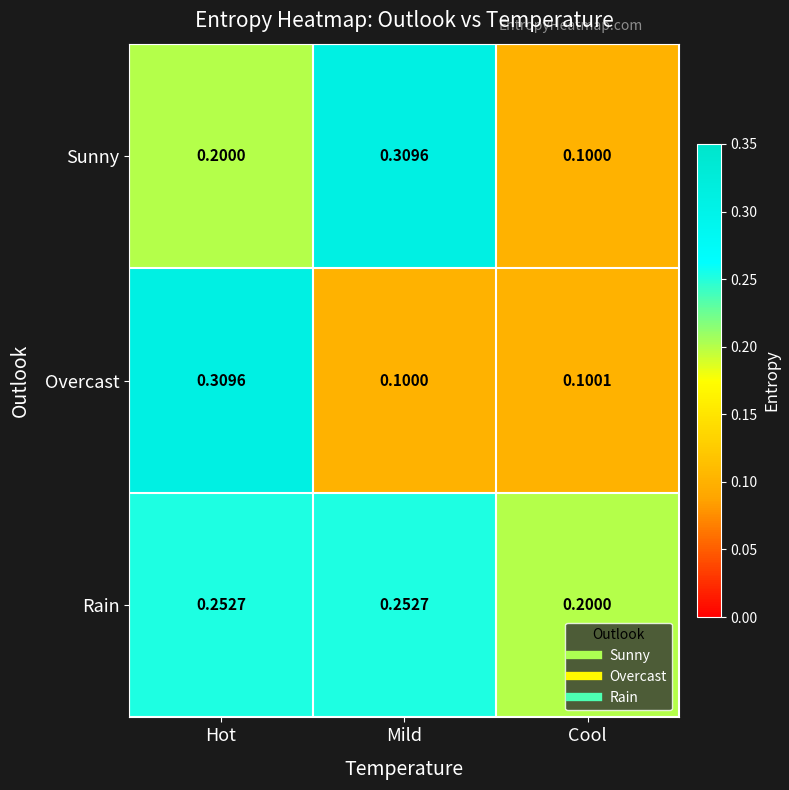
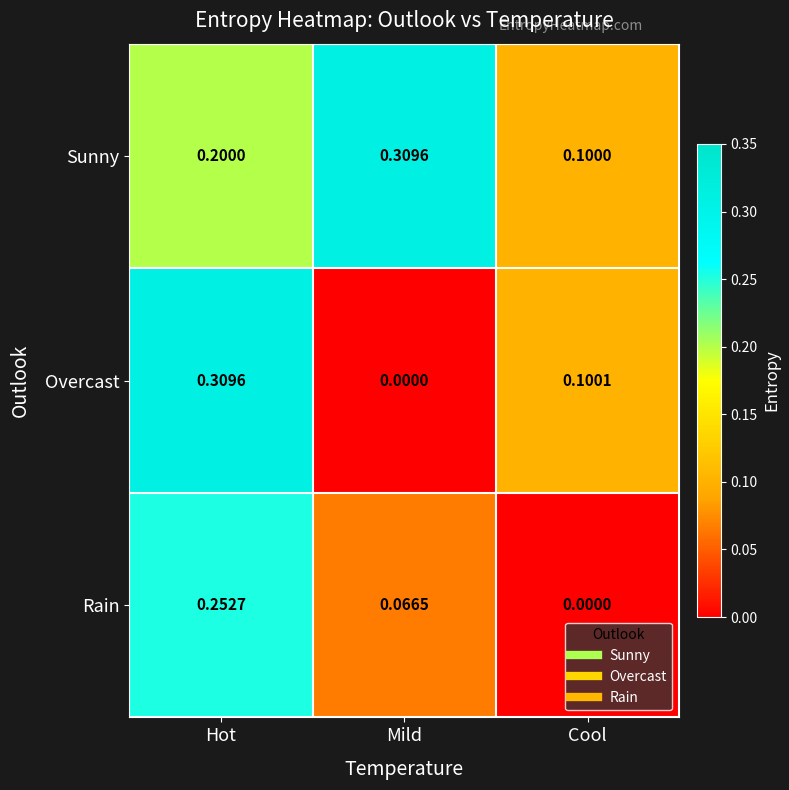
  {
    "Sunny": {
      "Hot": 0.2000,
      "Mild": 0.3096,
      "Cool": 0.1000
    },
    "Overcast": {
      "Hot": 0.3096,
-     "Mild": 0.1000,
+     "Mild": 0.0000,
      "Cool": 0.1001
    },
    "Rain": {
      "Hot": 0.2527,
-     "Mild": 0.2527,
-     "Cool": 0.2000
+     "Mild": 0.0665,
+     "Cool": 0.0000
    }
  }
